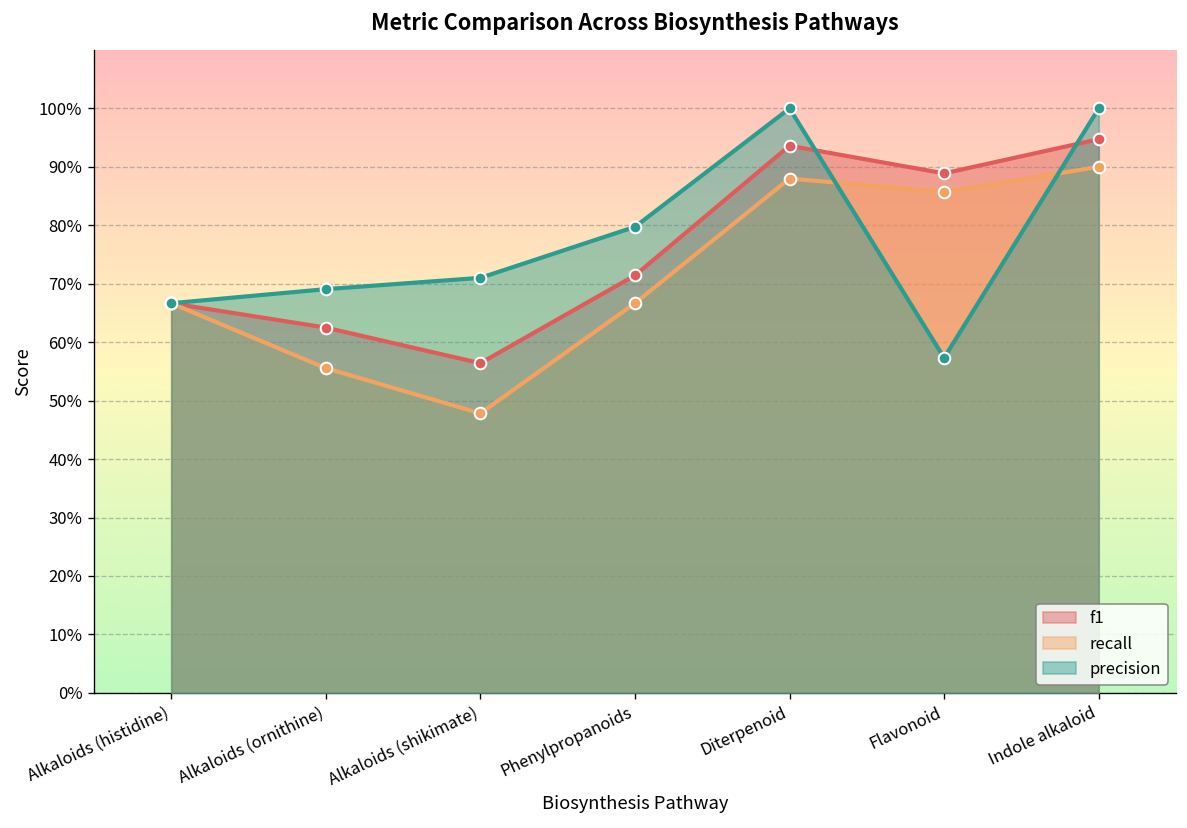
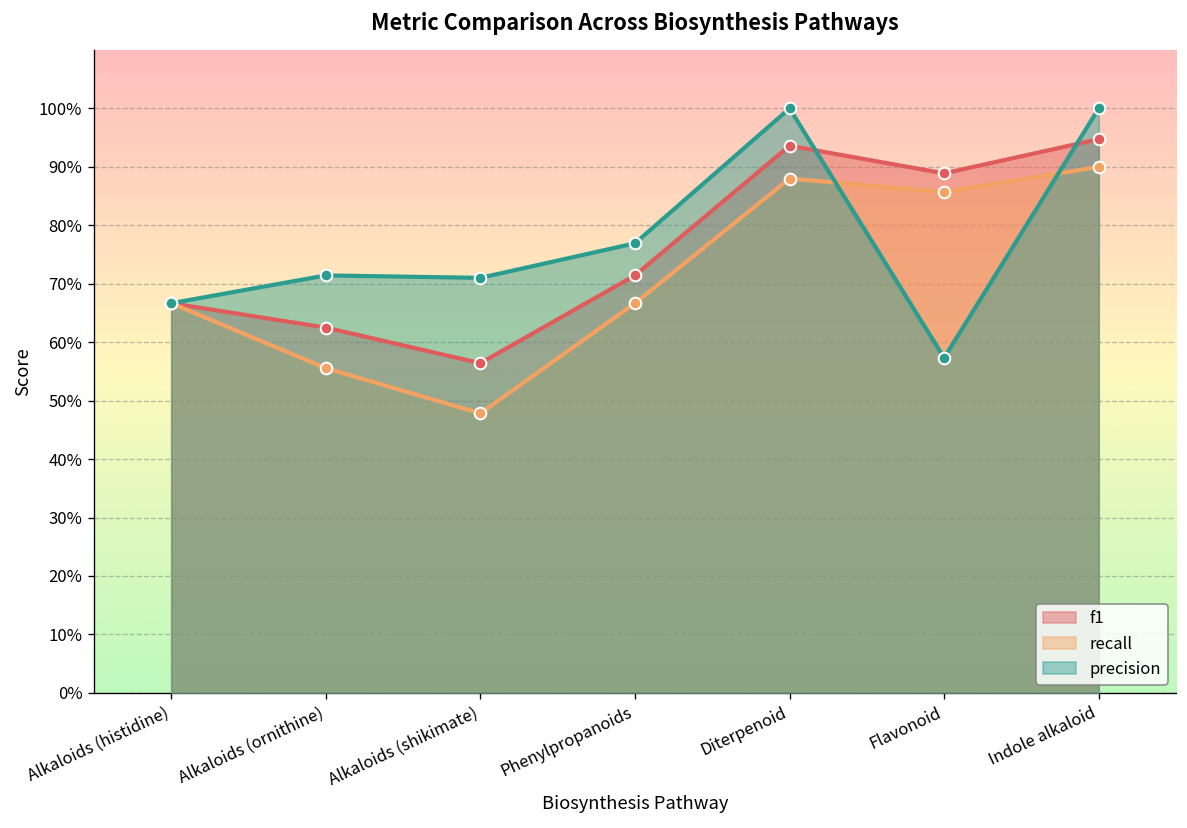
  {
    "precision": {
-     "Alkaloids (ornithine)": "69%",
+     "Alkaloids (ornithine)": "71%",
      "Alkaloids (shikimate)": "71%",
-     "Phenylpropanoids": "80%",
+     "Phenylpropanoids": "77%",
      "Diterpenoid": "100%",
      "Flavonoid": "57%",
      "Indole alkaloid": "100%"
    }
  }
